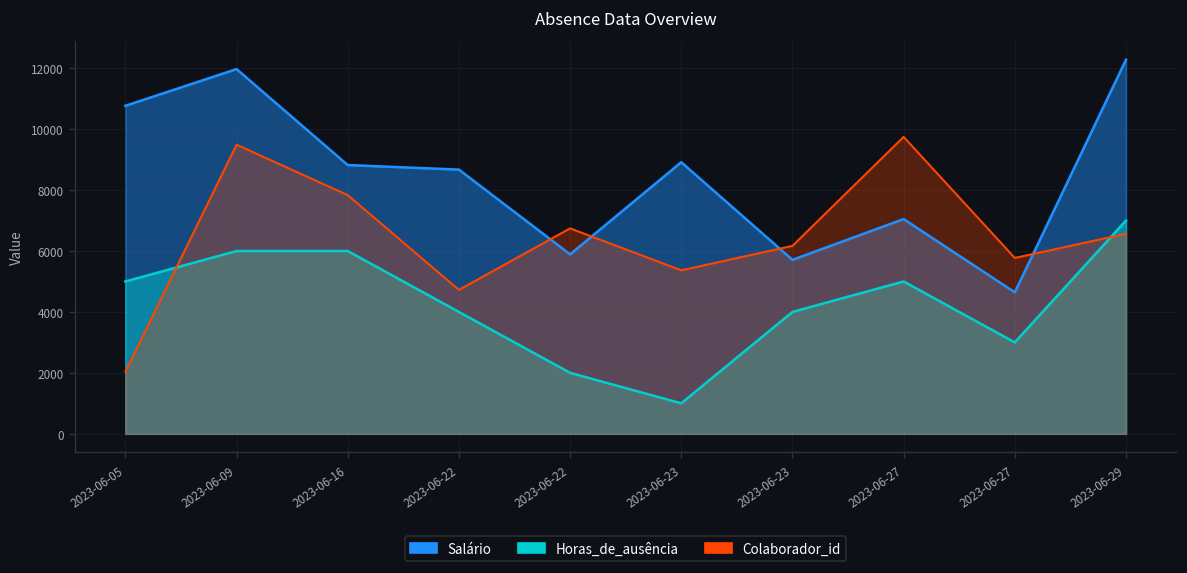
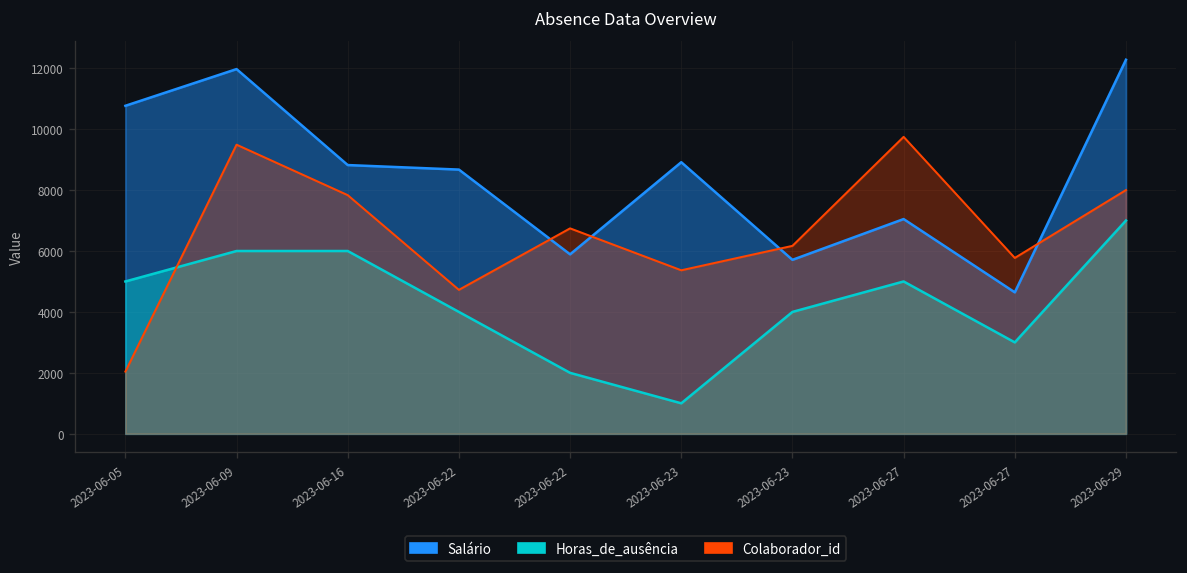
  {
    "Colaborador_id": {
      "2023-06-05": 2000,
      "2023-06-09": 9500,
      "2023-06-16": 7800,
-     "2023-06-29": 6600
+     "2023-06-29": 8000
    }
  }
